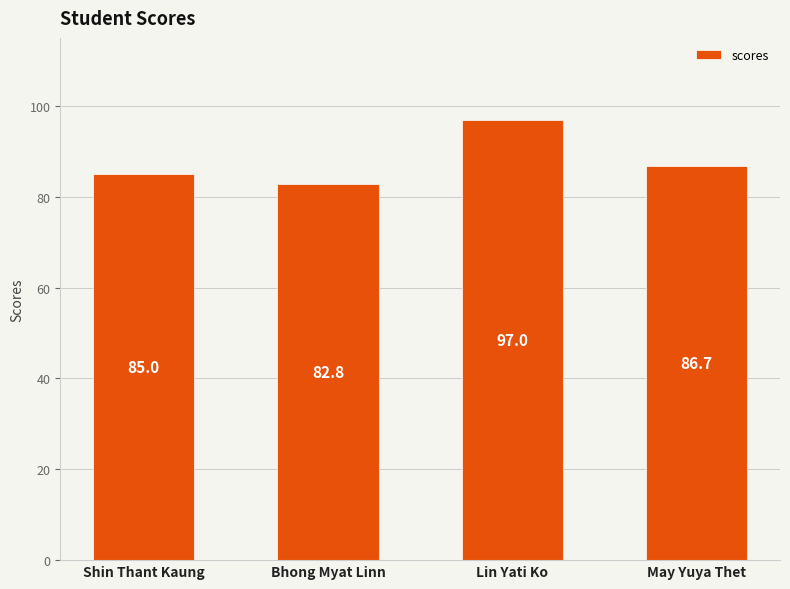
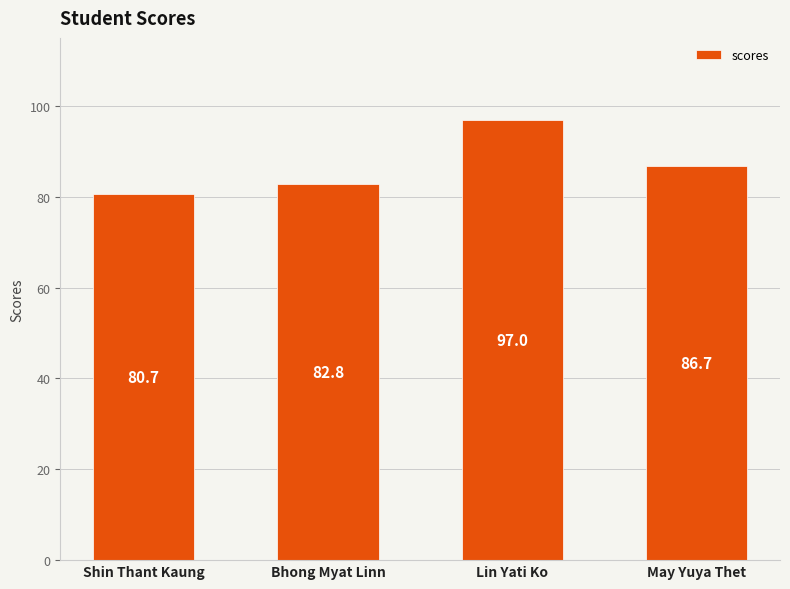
  {
-   "Shin Thant Kaung": 85.0,
+   "Shin Thant Kaung": 80.7,
    "Bhong Myat Linn": 82.8,
    "Lin Yati Ko": 97.0,
    "May Yuya Thet": 86.7
  }
